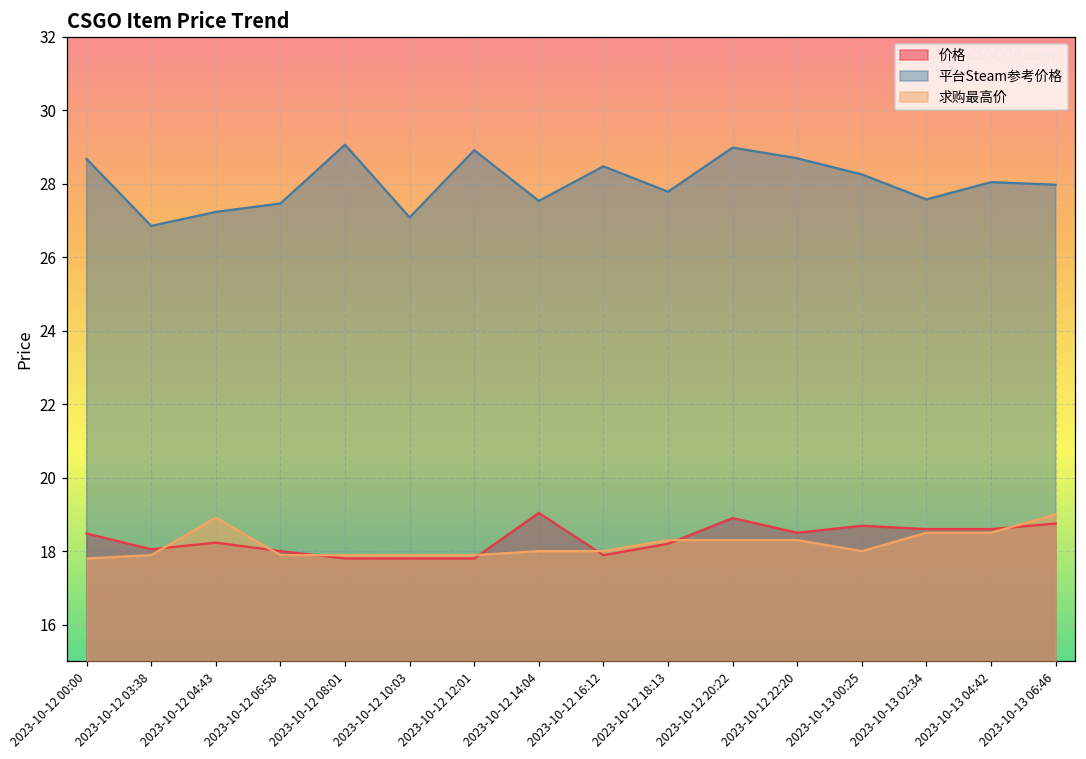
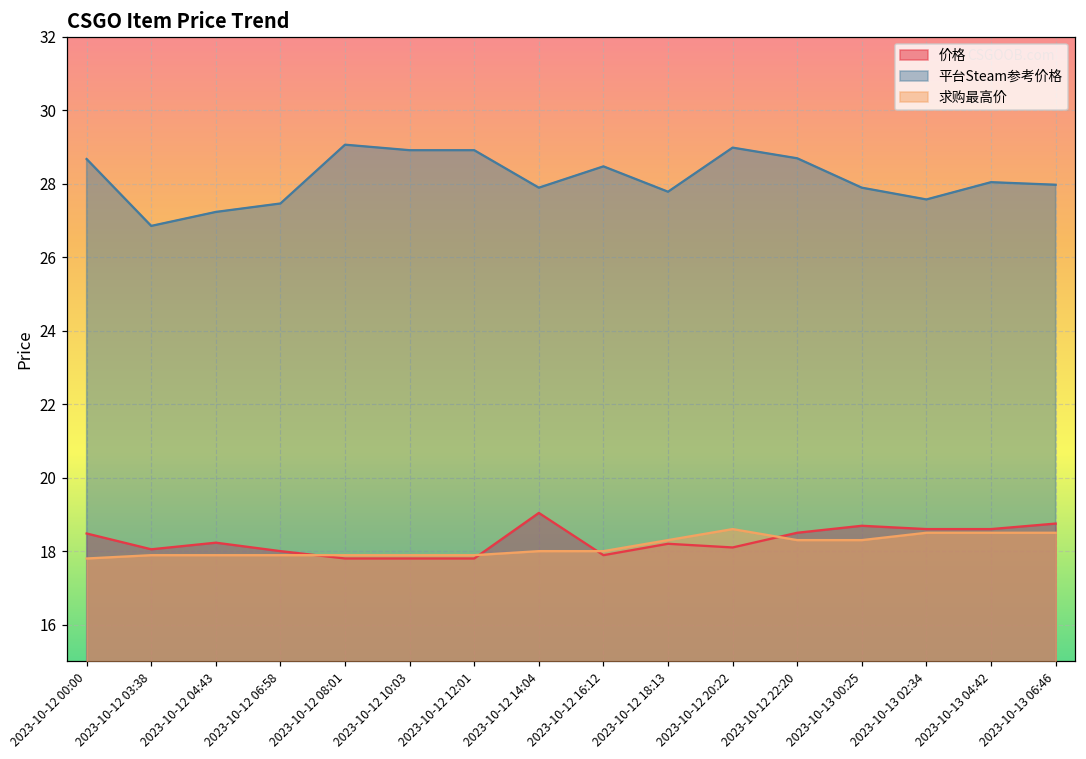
  {
    "价格": {
      "2023-10-12 00:00": 18.5,
      "2023-10-12 03:38": 18.1,
      "2023-10-12 04:43": 18.2,
      "2023-10-12 06:58": 18.0,
      "2023-10-12 08:01": 17.8,
      "2023-10-12 10:03": 17.8,
      "2023-10-12 12:01": 17.8,
      "2023-10-12 14:04": 19.0,
      "2023-10-12 16:12": 17.9,
      "2023-10-12 18:13": 18.2,
-     "2023-10-12 20:22": 18.9,
+     "2023-10-12 20:22": 18.1,
      "2023-10-12 22:20": 18.5,
      "2023-10-13 00:25": 18.7,
      "2023-10-13 02:34": 18.6,
      "2023-10-13 04:42": 18.6,
      "2023-10-13 06:46": 18.8
    },
    "平台Steam参考价格": {
      "2023-10-12 00:00": 28.7,
      "2023-10-12 03:38": 26.9,
      "2023-10-12 04:43": 27.2,
      "2023-10-12 06:58": 27.5,
      "2023-10-12 08:01": 29.1,
-     "2023-10-12 10:03": 27.1,
+     "2023-10-12 10:03": 28.9,
      "2023-10-12 12:01": 28.9,
-     "2023-10-12 14:04": 27.5,
+     "2023-10-12 14:04": 27.9,
      "2023-10-12 16:12": 28.5,
      "2023-10-12 18:13": 27.8,
      "2023-10-12 20:22": 29.0,
      "2023-10-12 22:20": 28.7,
-     "2023-10-13 00:25": 28.3,
+     "2023-10-13 00:25": 27.9,
      "2023-10-13 02:34": 27.6,
      "2023-10-13 04:42": 28.0,
      "2023-10-13 06:46": 28.0
    },
    "求购最高价": {
      "2023-10-12 00:00": 17.8,
      "2023-10-12 03:38": 17.9,
-     "2023-10-12 04:43": 18.9,
+     "2023-10-12 04:43": 17.9,
      "2023-10-12 06:58": 17.9,
      "2023-10-12 08:01": 17.9,
      "2023-10-12 10:03": 17.9,
      "2023-10-12 12:01": 17.9,
      "2023-10-12 14:04": 18.0,
      "2023-10-12 16:12": 18.0,
      "2023-10-12 18:13": 18.3,
-     "2023-10-12 20:22": 18.3,
+     "2023-10-12 20:22": 18.6,
      "2023-10-12 22:20": 18.3,
-     "2023-10-13 00:25": 18.0,
+     "2023-10-13 00:25": 18.3,
      "2023-10-13 02:34": 18.5,
      "2023-10-13 04:42": 18.5,
-     "2023-10-13 06:46": 19.0
+     "2023-10-13 06:46": 18.5
    }
  }
